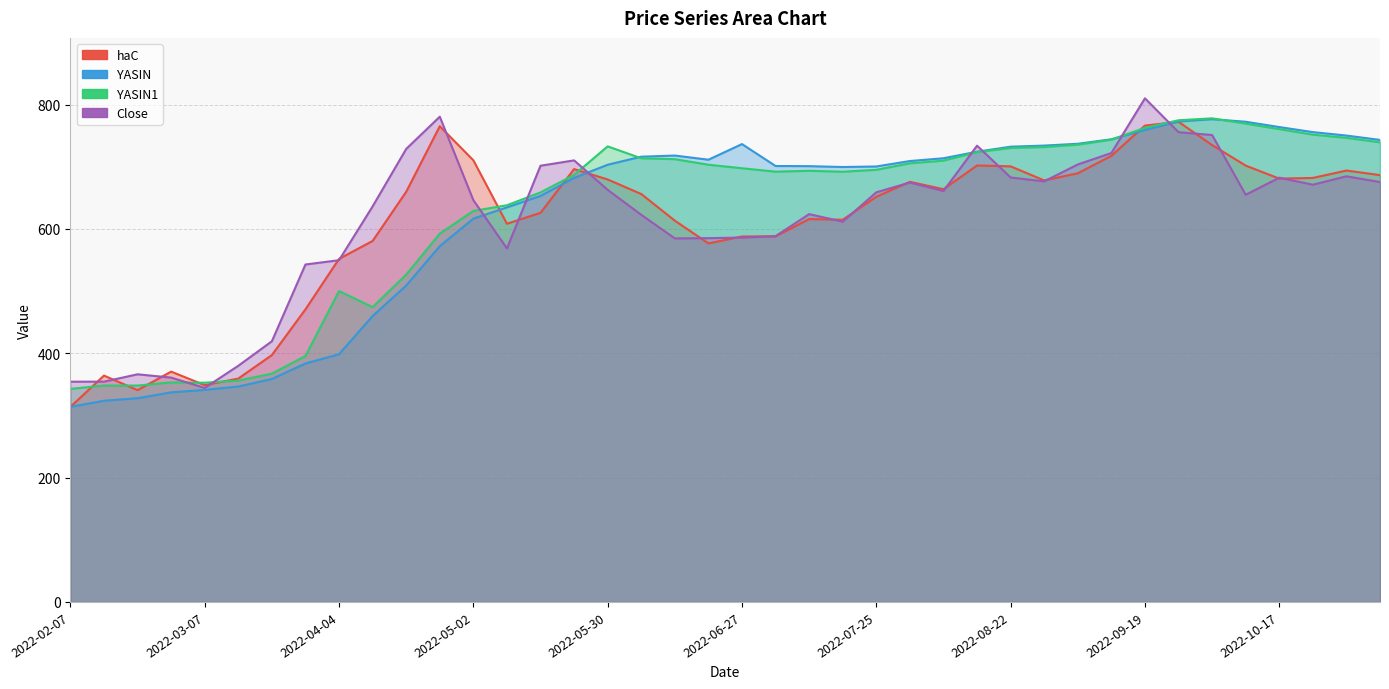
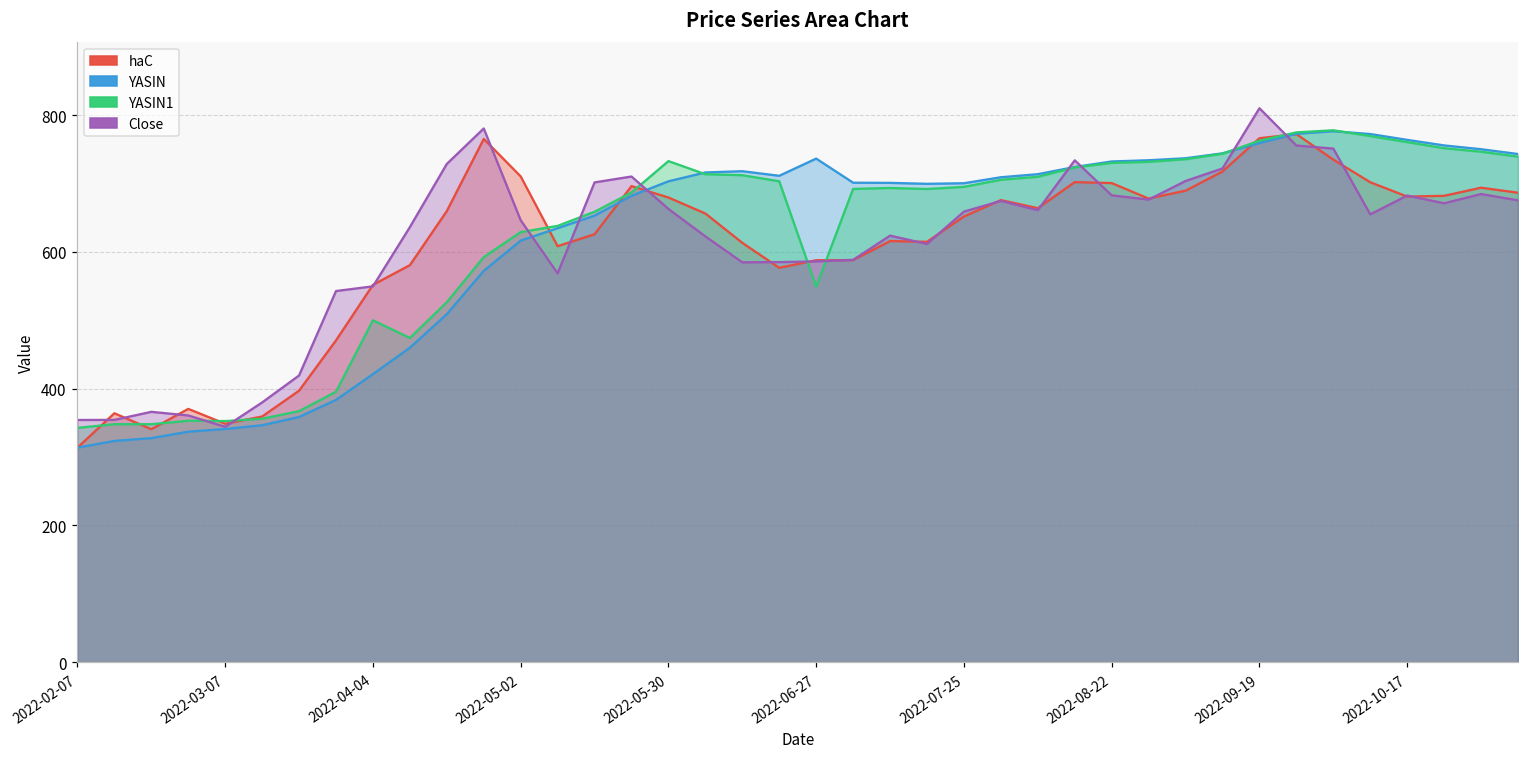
  {
    "haC": {
      "2022-05-02": 710,
      "2022-05-30": 680,
      "2022-07-25": 650,
      "2022-08-22": 700
    },
    "YASIN": {
-     "2022-04-04": 400,
+     "2022-04-04": 420,
      "2022-05-02": 620,
      "2022-05-30": 700,
      "2022-06-27": 740,
      "2022-07-25": 700
    },
    "YASIN1": {
      "2022-02-07": 340,
      "2022-04-04": 500,
      "2022-05-02": 630,
      "2022-05-30": 730,
-     "2022-06-27": 700,
+     "2022-06-27": 550,
      "2022-07-25": 700
    },
    "Close": {
      "2022-02-07": 350,
      "2022-05-02": 650,
      "2022-05-30": 660,
      "2022-07-25": 660,
      "2022-08-22": 680,
      "2022-09-19": 810
    }
  }
